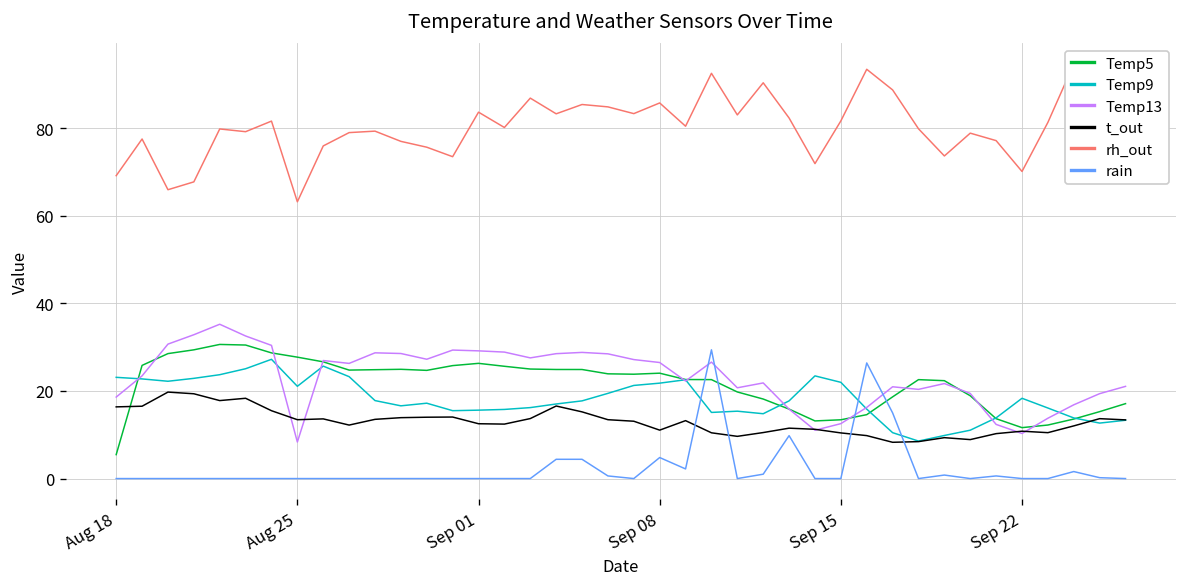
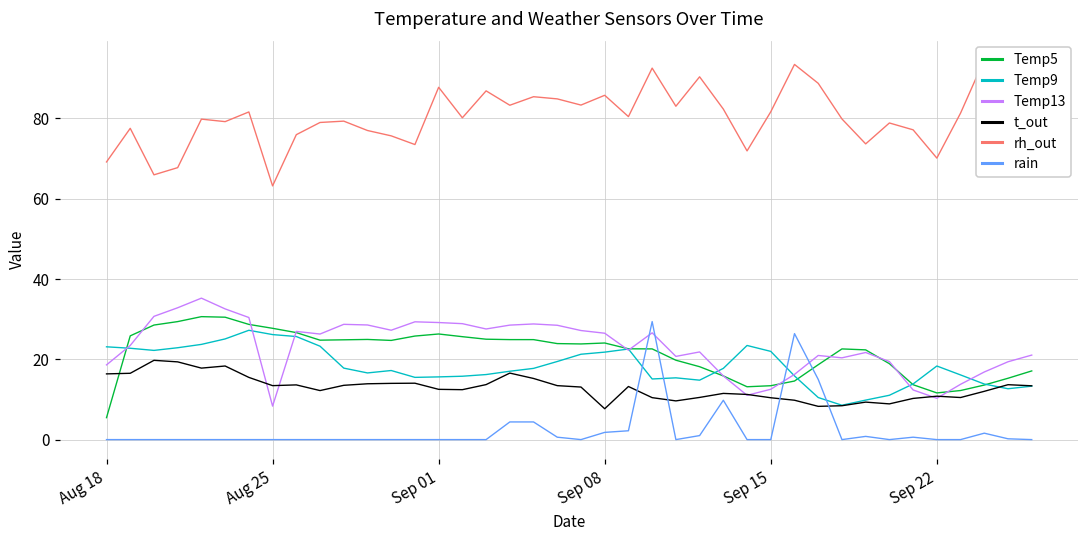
  {
    "Temp5": {
      "Aug 18": 5,
      "Aug 25": 28,
      "Sep 01": 26,
      "Sep 08": 24,
      "Sep 15": 13,
      "Sep 22": 12
    },
    "Temp9": {
      "Aug 18": 23,
-     "Aug 25": 21,
+     "Aug 25": 26,
      "Sep 01": 16,
      "Sep 08": 22,
      "Sep 15": 22,
      "Sep 22": 18
    },
    "Temp13": {
      "Aug 18": 19,
      "Aug 25": 8,
      "Sep 01": 29,
      "Sep 08": 26,
      "Sep 15": 13
    },
    "t_out": {
      "Aug 18": 16,
      "Aug 25": 13,
      "Sep 01": 13,
-     "Sep 08": 11,
+     "Sep 08": 8,
      "Sep 15": 10
    },
    "rh_out": {
      "Aug 18": 69,
      "Aug 25": 63,
-     "Sep 01": 84,
+     "Sep 01": 88,
      "Sep 08": 86,
      "Sep 15": 82,
      "Sep 22": 70
    },
    "rain": {
      "Aug 18": 0,
      "Aug 25": 0,
      "Sep 01": 0,
-     "Sep 08": 5,
+     "Sep 08": 2,
      "Sep 15": 0,
      "Sep 22": 0
    }
  }
